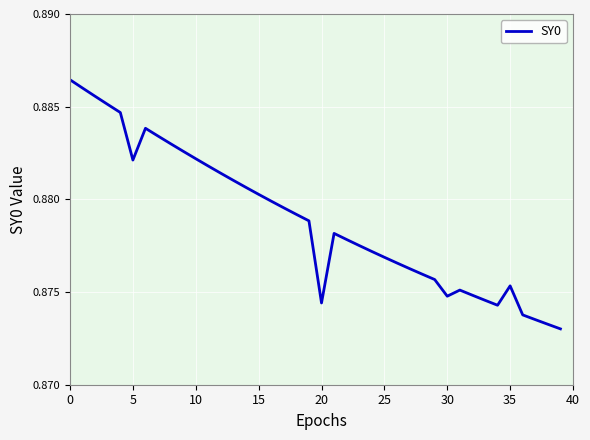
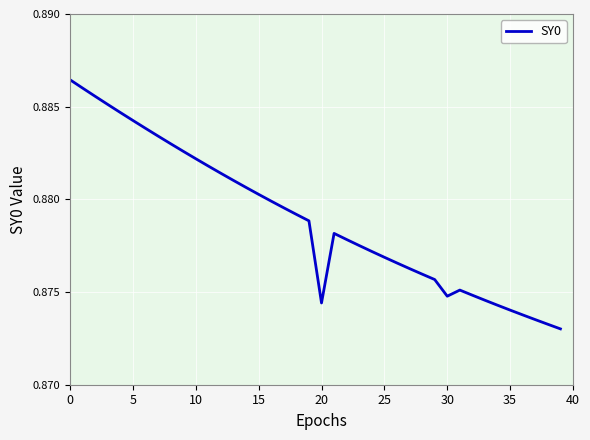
  {
    "0": 0.8865,
-   "5": 0.8821,
+   "5": 0.8843,
    "10": 0.8822,
    "15": 0.8803,
    "20": 0.8744,
    "25": 0.8769,
    "30": 0.8748,
-   "35": 0.8753
+   "35": 0.8740
  }
